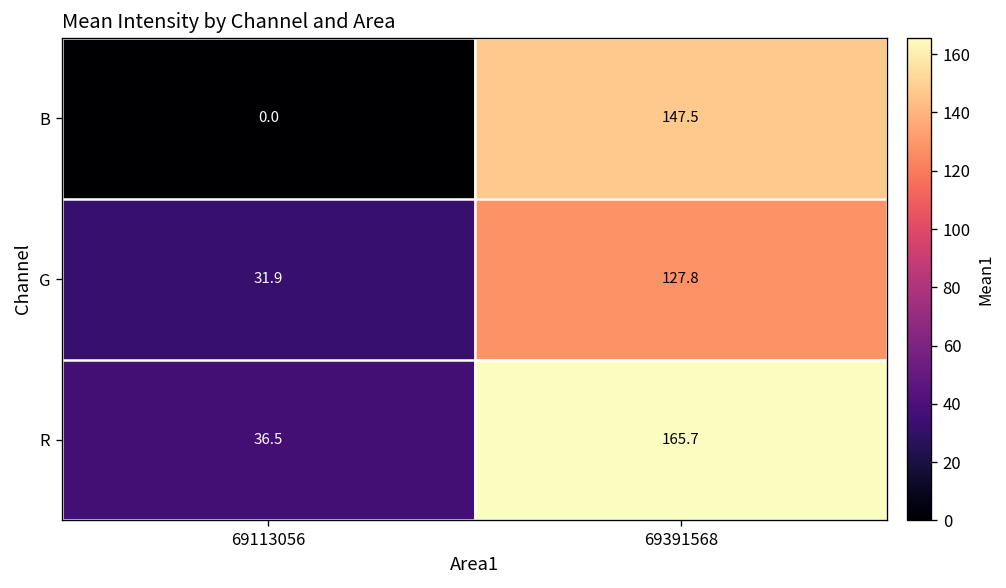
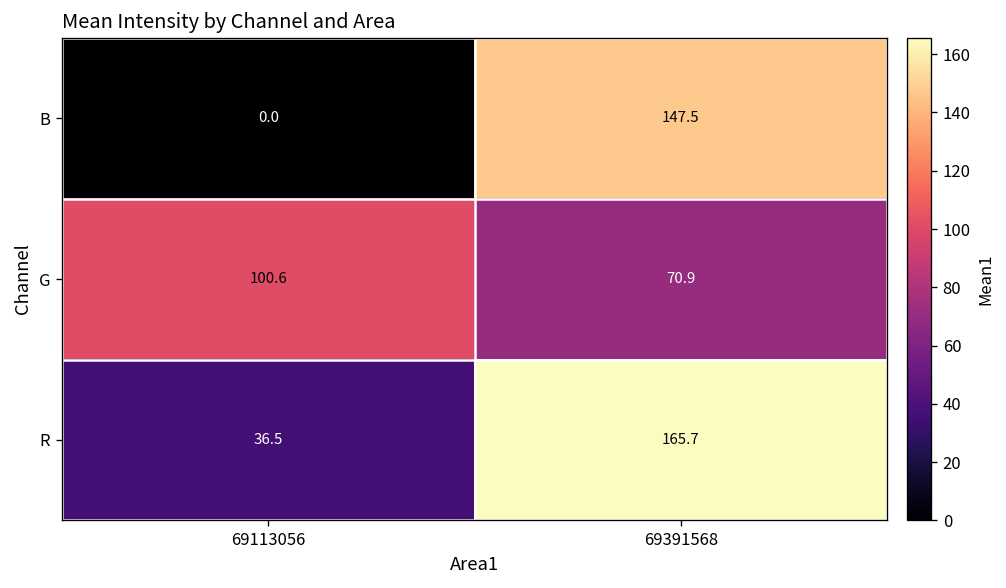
  {
    "B": {
      "69113056": 0.0,
      "69391568": 147.5
    },
    "G": {
-     "69113056": 31.9,
-     "69391568": 127.8
+     "69113056": 100.6,
+     "69391568": 70.9
    },
    "R": {
      "69113056": 36.5,
      "69391568": 165.7
    }
  }
